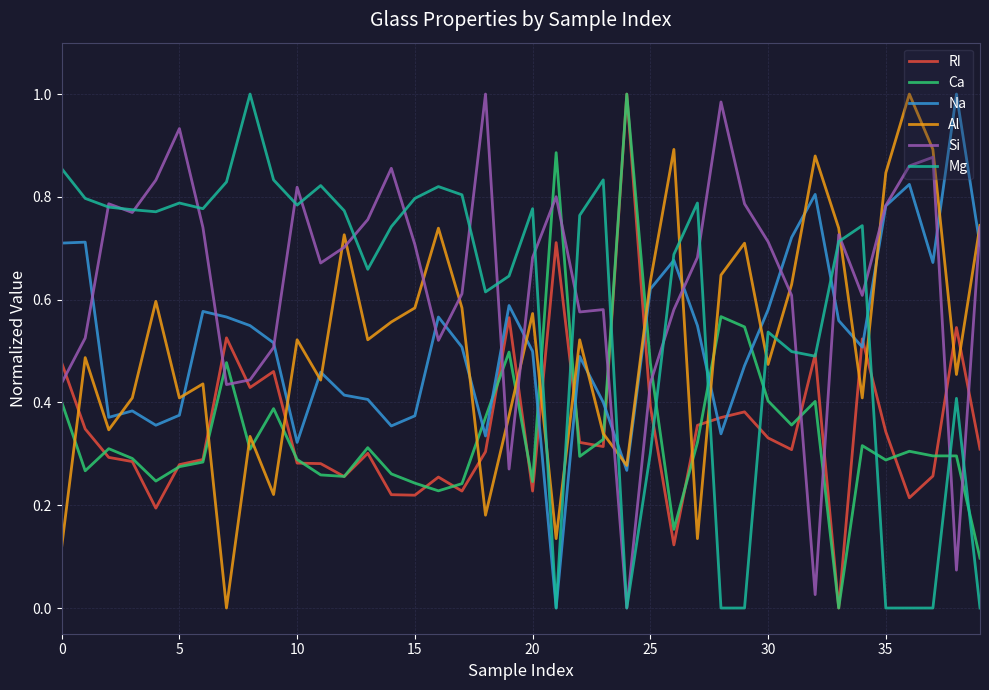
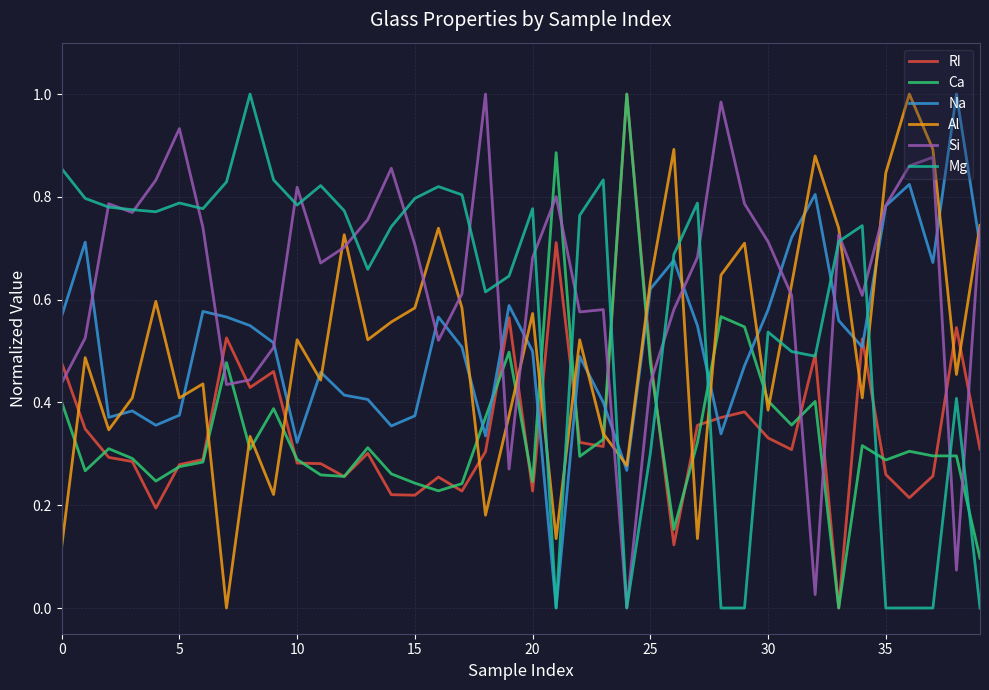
  {
    "RI": {
      "0": 0.48,
      "10": 0.28,
      "15": 0.22,
      "20": 0.23,
-     "25": 0.39,
+     "25": 0.49,
      "30": 0.33,
-     "35": 0.34
+     "35": 0.26
    },
    "Na": {
-     "0": 0.71,
+     "0": 0.57,
      "5": 0.38,
      "10": 0.32,
      "15": 0.37,
      "20": 0.50,
      "25": 0.62,
      "30": 0.58
    },
    "Al": {
      "0": 0.12,
      "5": 0.41,
      "10": 0.52,
      "15": 0.58,
      "20": 0.57,
      "25": 0.64,
-     "30": 0.47,
+     "30": 0.39,
      "35": 0.85
    },
    "Si": {
      "0": 0.44,
      "5": 0.93,
      "10": 0.82,
      "15": 0.71,
      "20": 0.68,
      "25": 0.44,
      "30": 0.71
    }
  }
